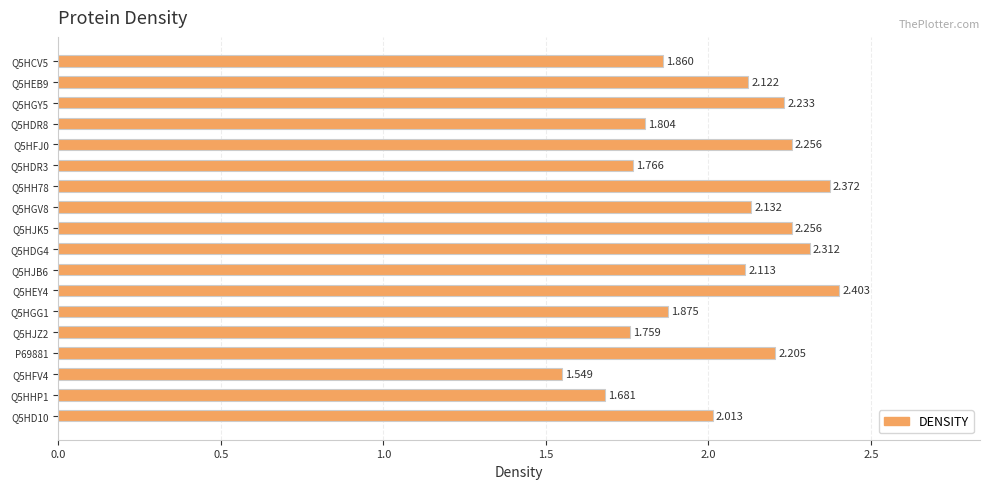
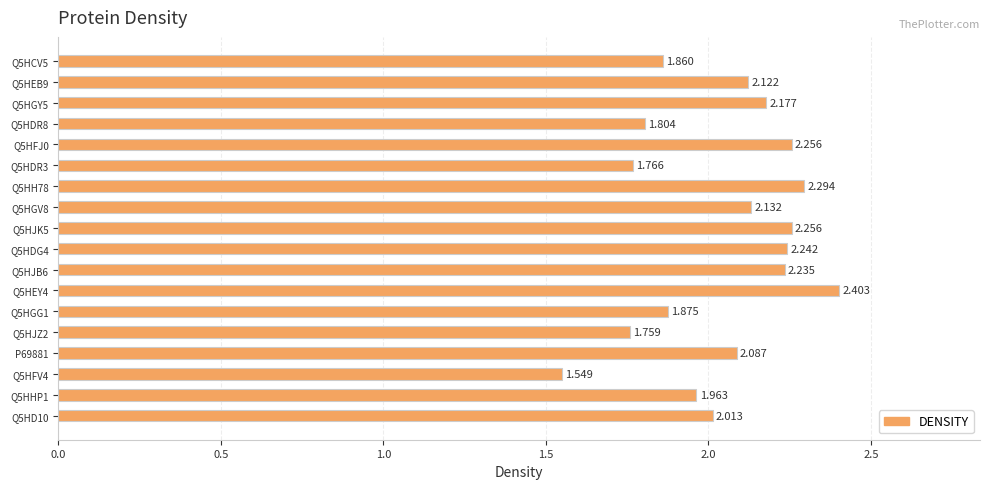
  {
    "Q5HCV5": 1.860,
    "Q5HEB9": 2.122,
-   "Q5HGY5": 2.233,
+   "Q5HGY5": 2.177,
    "Q5HDR8": 1.804,
    "Q5HFJ0": 2.256,
    "Q5HDR3": 1.766,
-   "Q5HH78": 2.372,
+   "Q5HH78": 2.294,
    "Q5HGV8": 2.132,
    "Q5HJK5": 2.256,
-   "Q5HDG4": 2.312,
-   "Q5HJB6": 2.113,
+   "Q5HDG4": 2.242,
+   "Q5HJB6": 2.235,
    "Q5HEY4": 2.403,
    "Q5HGG1": 1.875,
    "Q5HJZ2": 1.759,
-   "P69881": 2.205,
+   "P69881": 2.087,
    "Q5HFV4": 1.549,
-   "Q5HHP1": 1.681,
+   "Q5HHP1": 1.963,
    "Q5HD10": 2.013
  }
